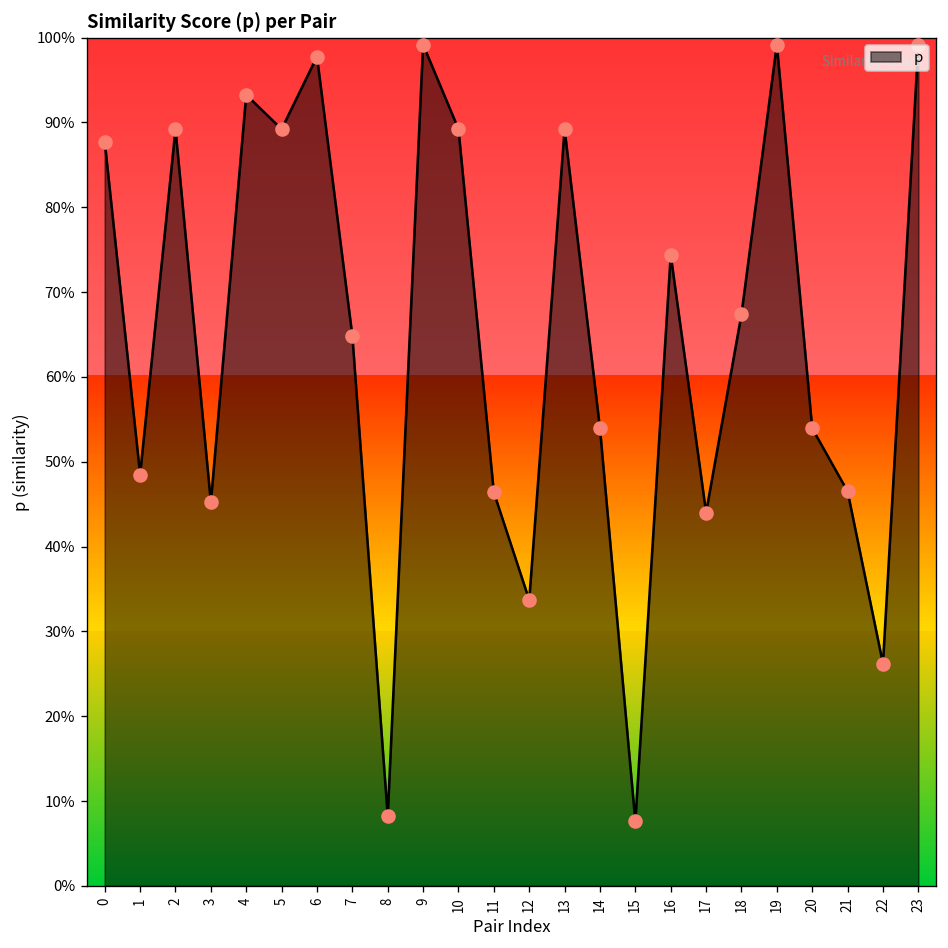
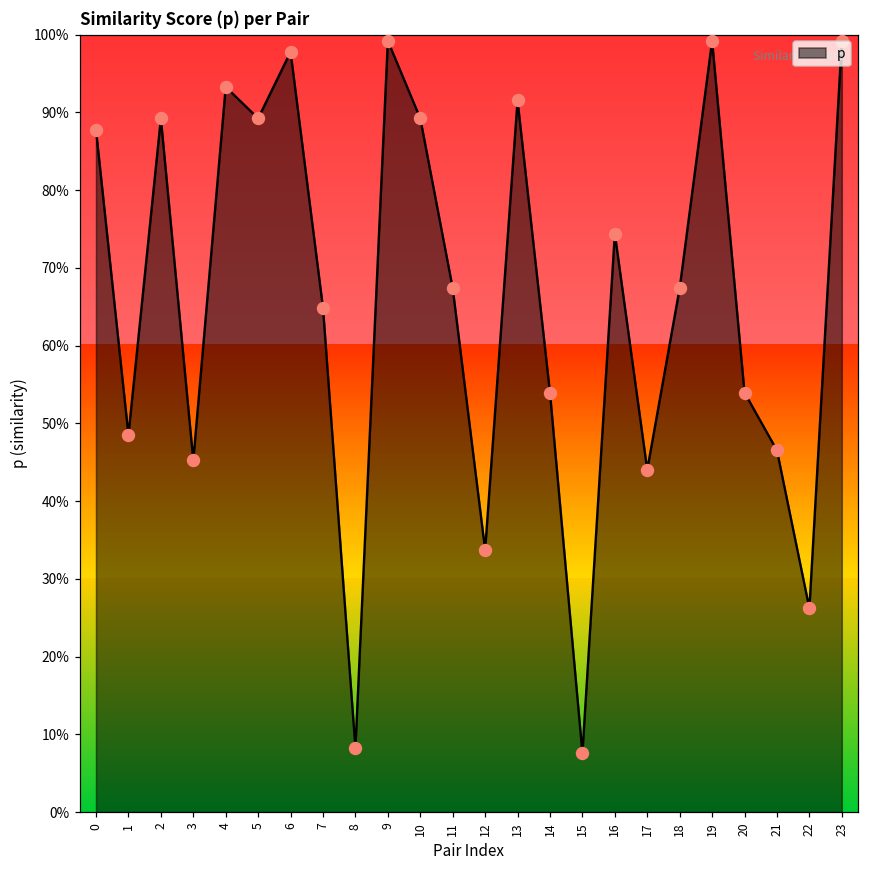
  {
    "0": "88%",
    "1": "48%",
    "2": "89%",
    "3": "45%",
    "4": "93%",
    "5": "89%",
    "6": "98%",
    "7": "65%",
    "8": "8%",
    "9": "99%",
    "10": "89%",
-   "11": "46%",
+   "11": "67%",
    "12": "34%",
-   "13": "89%",
+   "13": "92%",
    "14": "54%",
    "15": "8%",
    "16": "74%",
    "17": "44%",
    "18": "67%",
    "19": "99%",
    "20": "54%",
    "21": "47%",
    "22": "26%",
    "23": "99%"
  }
